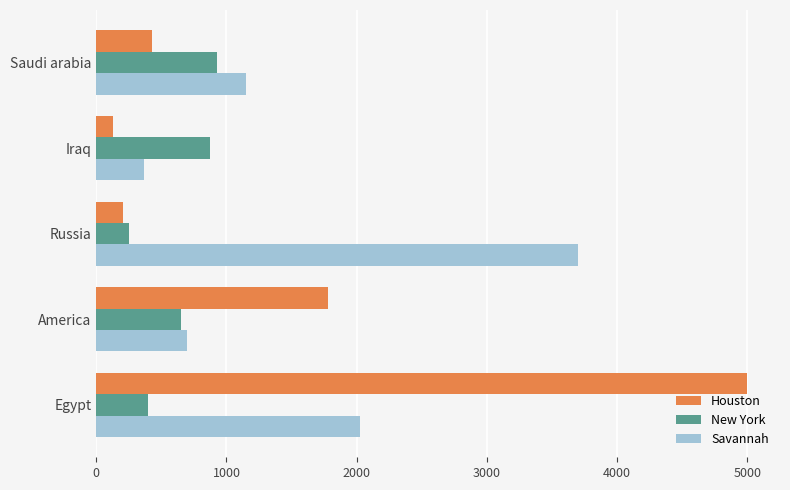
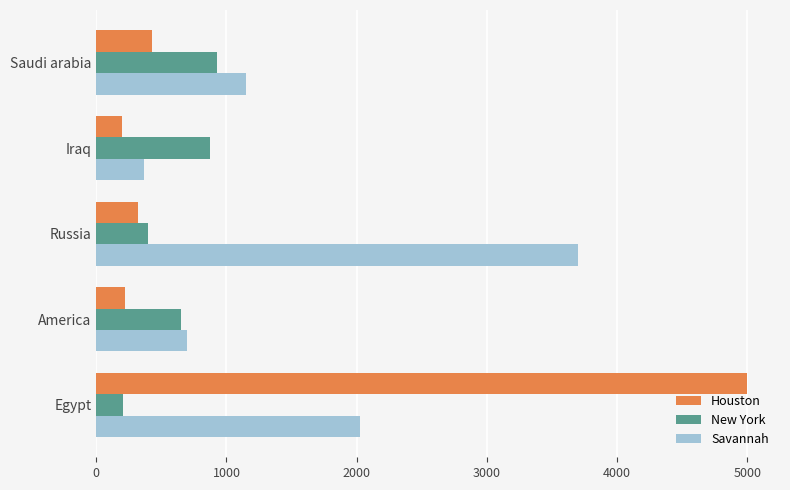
  {
    "Houston": {
      "Saudi arabia": 430,
-     "Iraq": 130,
-     "Russia": 210,
-     "America": 1780,
+     "Iraq": 200,
+     "Russia": 320,
+     "America": 220,
      "Egypt": 5000
    },
    "New York": {
      "Saudi arabia": 930,
      "Iraq": 880,
-     "Russia": 250,
+     "Russia": 400,
      "America": 650,
-     "Egypt": 400
+     "Egypt": 200
    },
    "Savannah": {
      "Saudi arabia": 1150,
      "Iraq": 370,
      "Russia": 3700,
      "America": 700,
      "Egypt": 2030
    }
  }
